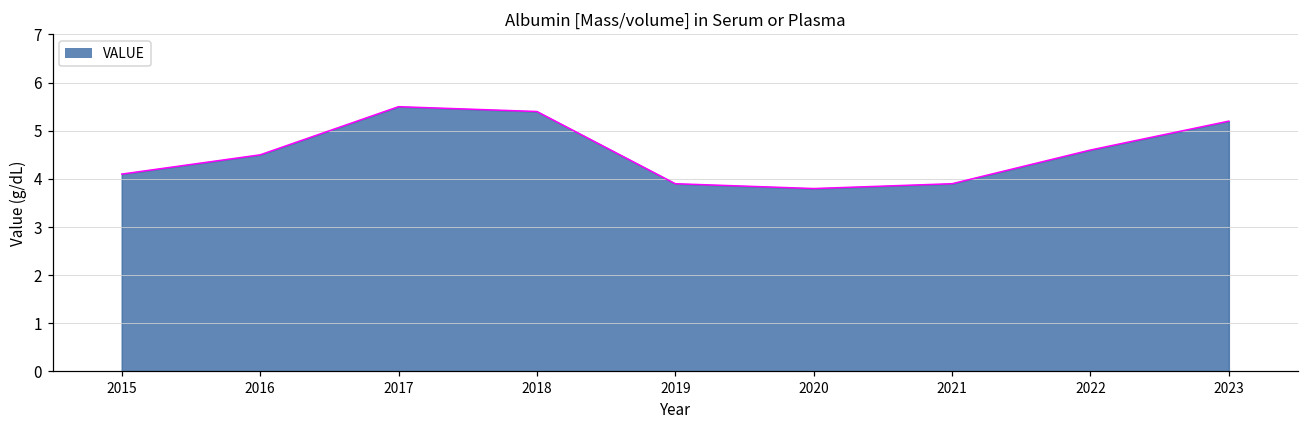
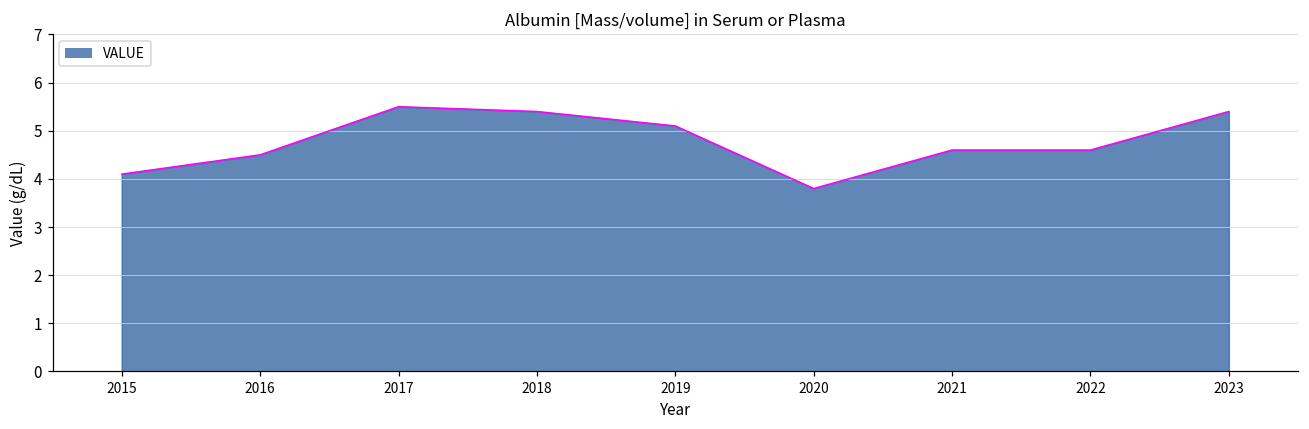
  {
    "2015": 4.1,
    "2016": 4.5,
    "2017": 5.5,
    "2018": 5.4,
-   "2019": 3.9,
+   "2019": 5.1,
    "2020": 3.8,
-   "2021": 3.9,
+   "2021": 4.6,
    "2022": 4.6,
-   "2023": 5.2
+   "2023": 5.4
  }
